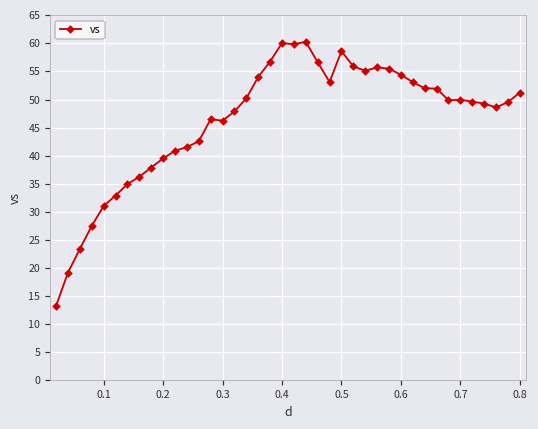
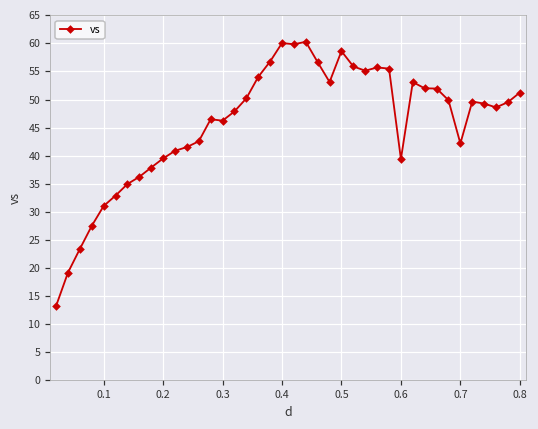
  {
    "0.1": 31,
    "0.2": 39,
    "0.3": 46,
    "0.4": 60,
    "0.5": 59,
-   "0.6": 54,
-   "0.7": 50,
+   "0.6": 39,
+   "0.7": 42,
    "0.8": 51
  }
